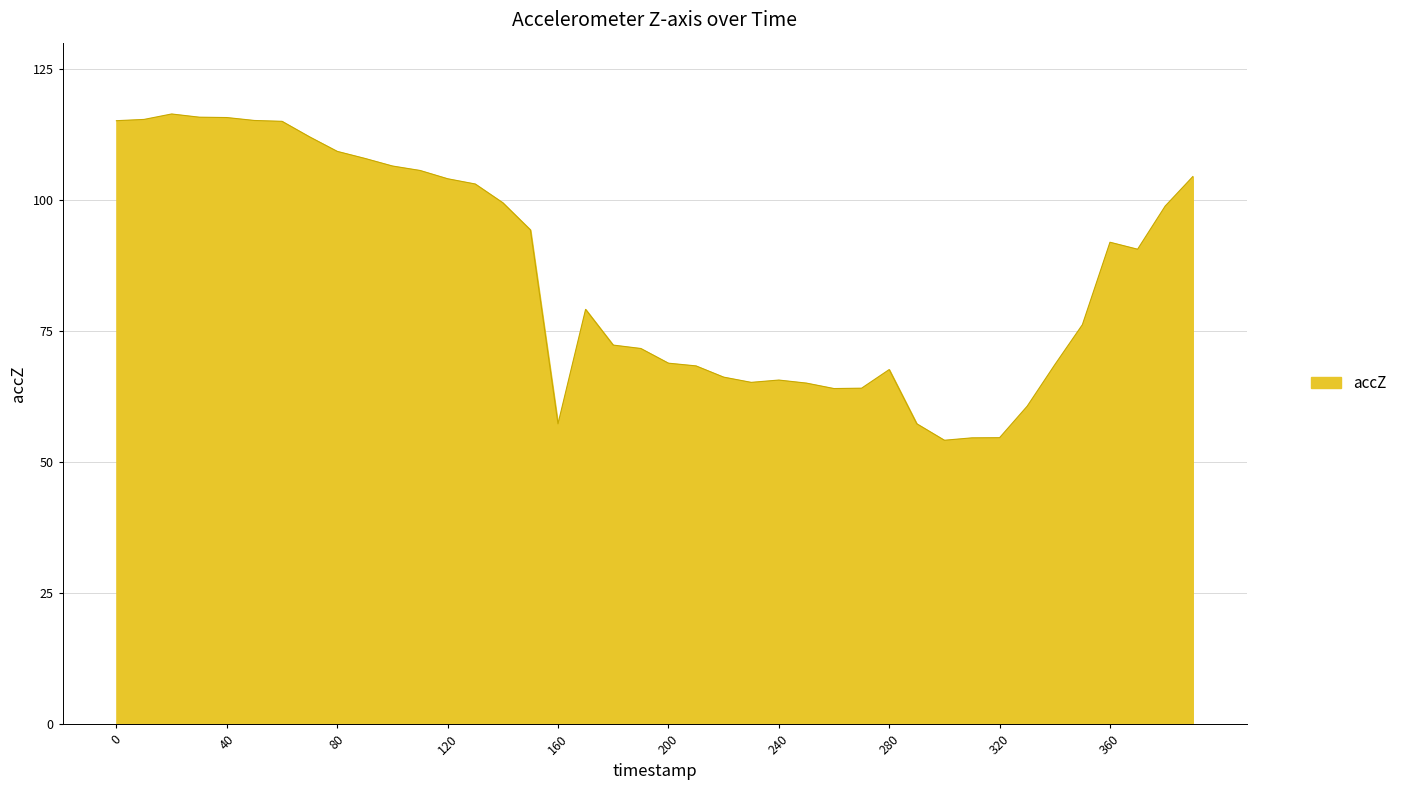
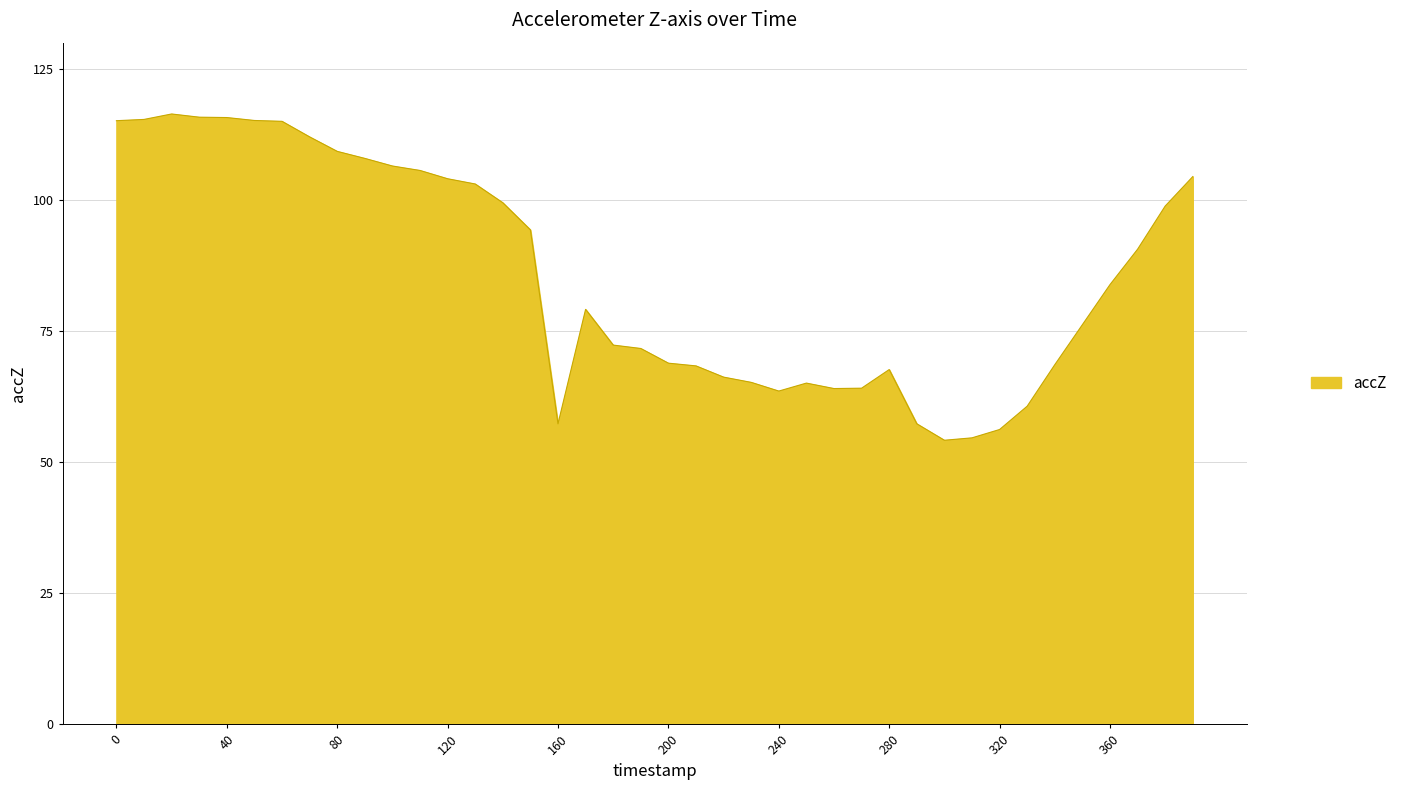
  {
    "0": 115,
    "40": 116,
    "80": 109,
    "120": 104,
    "160": 57,
    "200": 69,
-   "240": 66,
+   "240": 64,
    "280": 68,
-   "320": 55,
-   "360": 92
+   "320": 56,
+   "360": 84
  }
